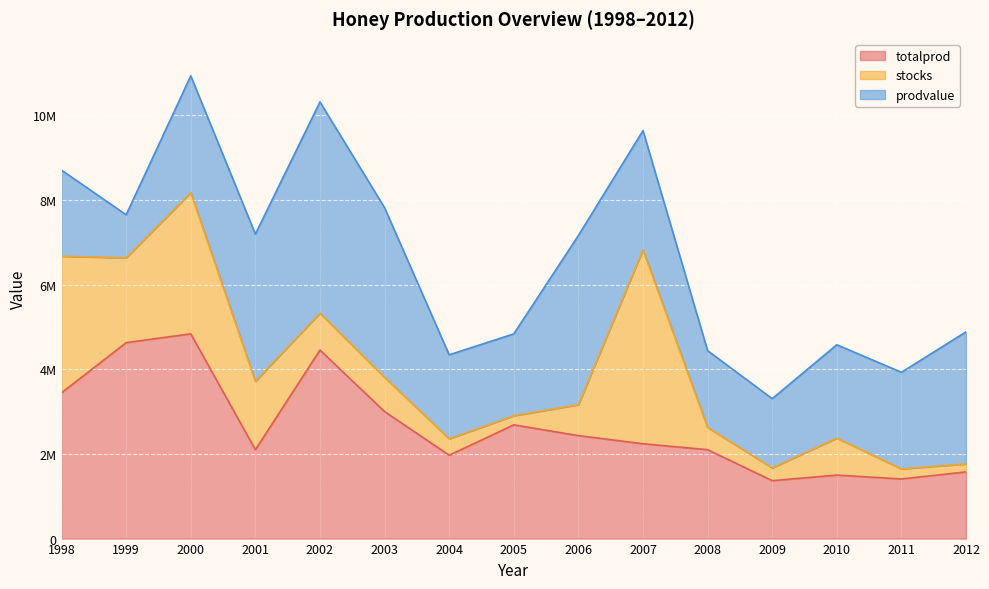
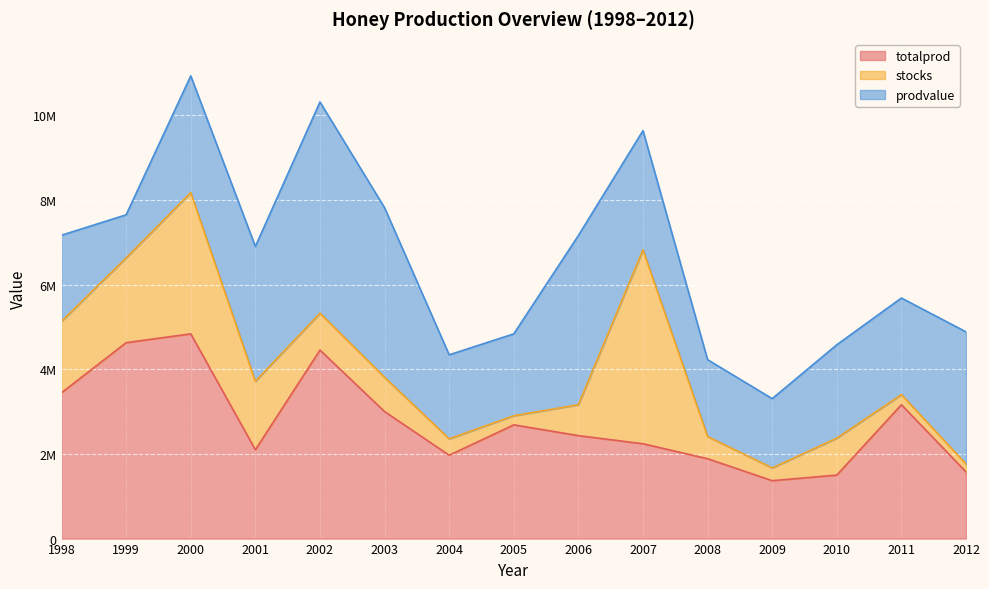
  {
    "totalprod": {
      "1998": 3400000,
      "1999": 4600000,
      "2000": 4800000,
      "2001": 2100000,
      "2002": 4500000,
      "2003": 3000000,
      "2004": 2000000,
      "2005": 2700000,
      "2006": 2400000,
      "2007": 2200000,
-     "2008": 2100000,
+     "2008": 1900000,
      "2009": 1400000,
      "2010": 1500000,
-     "2011": 1400000,
+     "2011": 3200000,
      "2012": 1600000
    },
    "stocks": {
-     "1998": 3200000,
+     "1998": 1700000,
      "1999": 2000000,
      "2000": 3300000,
      "2001": 1600000,
      "2002": 900000,
      "2003": 800000,
      "2004": 400000,
      "2005": 200000,
      "2006": 700000,
      "2007": 4600000,
      "2008": 500000,
      "2009": 300000,
      "2010": 900000,
      "2011": 200000,
      "2012": 200000
    },
    "prodvalue": {
      "1998": 2000000,
      "1999": 1000000,
      "2000": 2800000,
-     "2001": 3500000,
+     "2001": 3200000,
      "2002": 5000000,
      "2003": 4000000,
      "2004": 2000000,
      "2005": 1900000,
      "2006": 4000000,
      "2007": 2800000,
      "2008": 1800000,
      "2009": 1600000,
      "2010": 2200000,
      "2011": 2300000,
      "2012": 3100000
    }
  }
